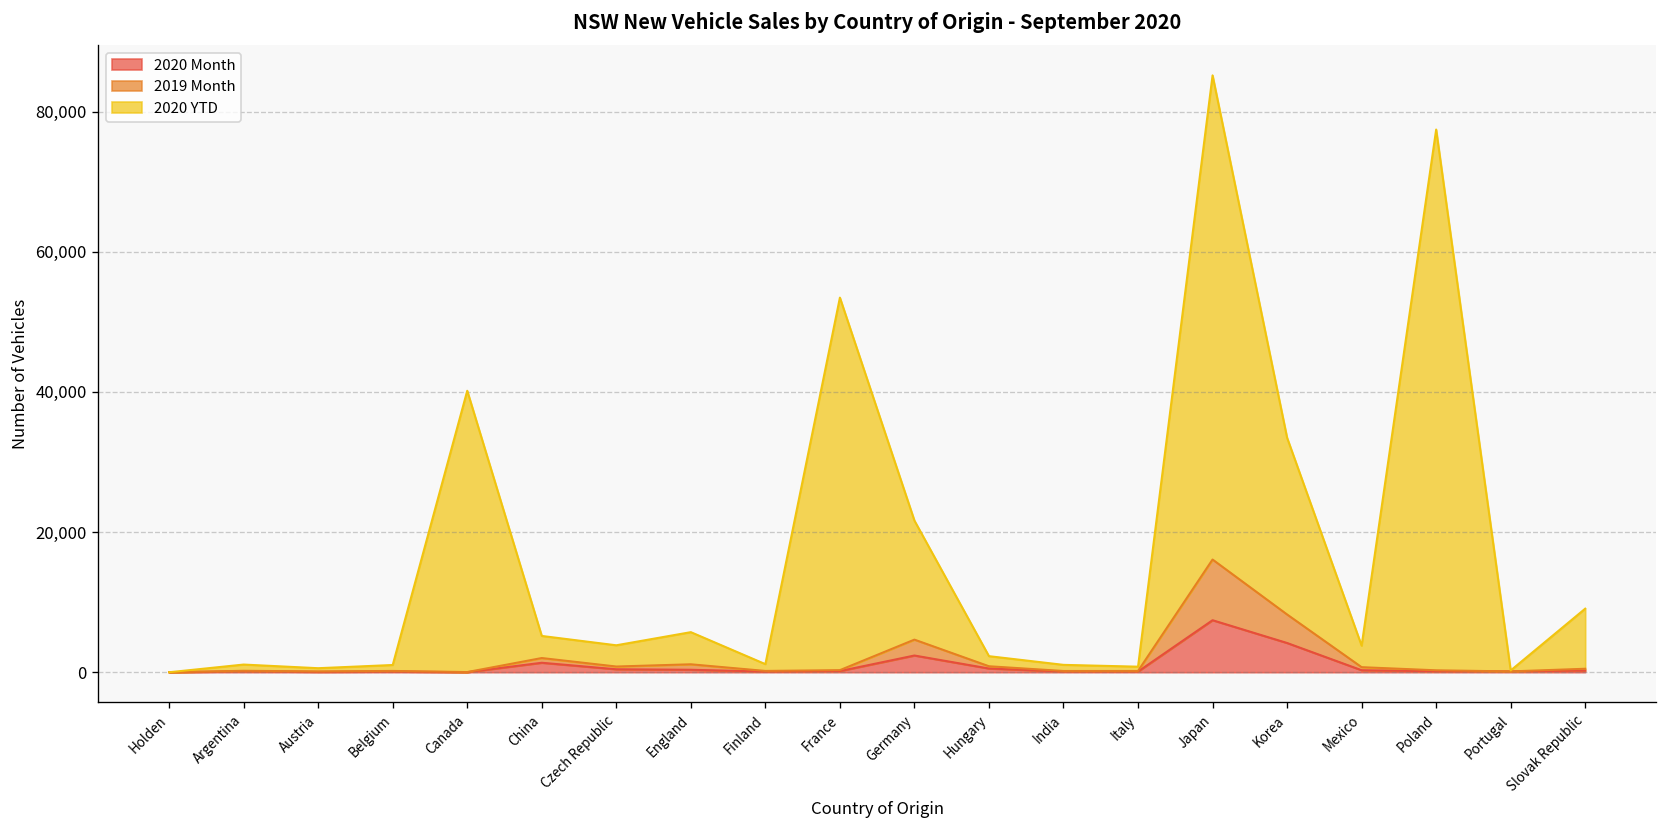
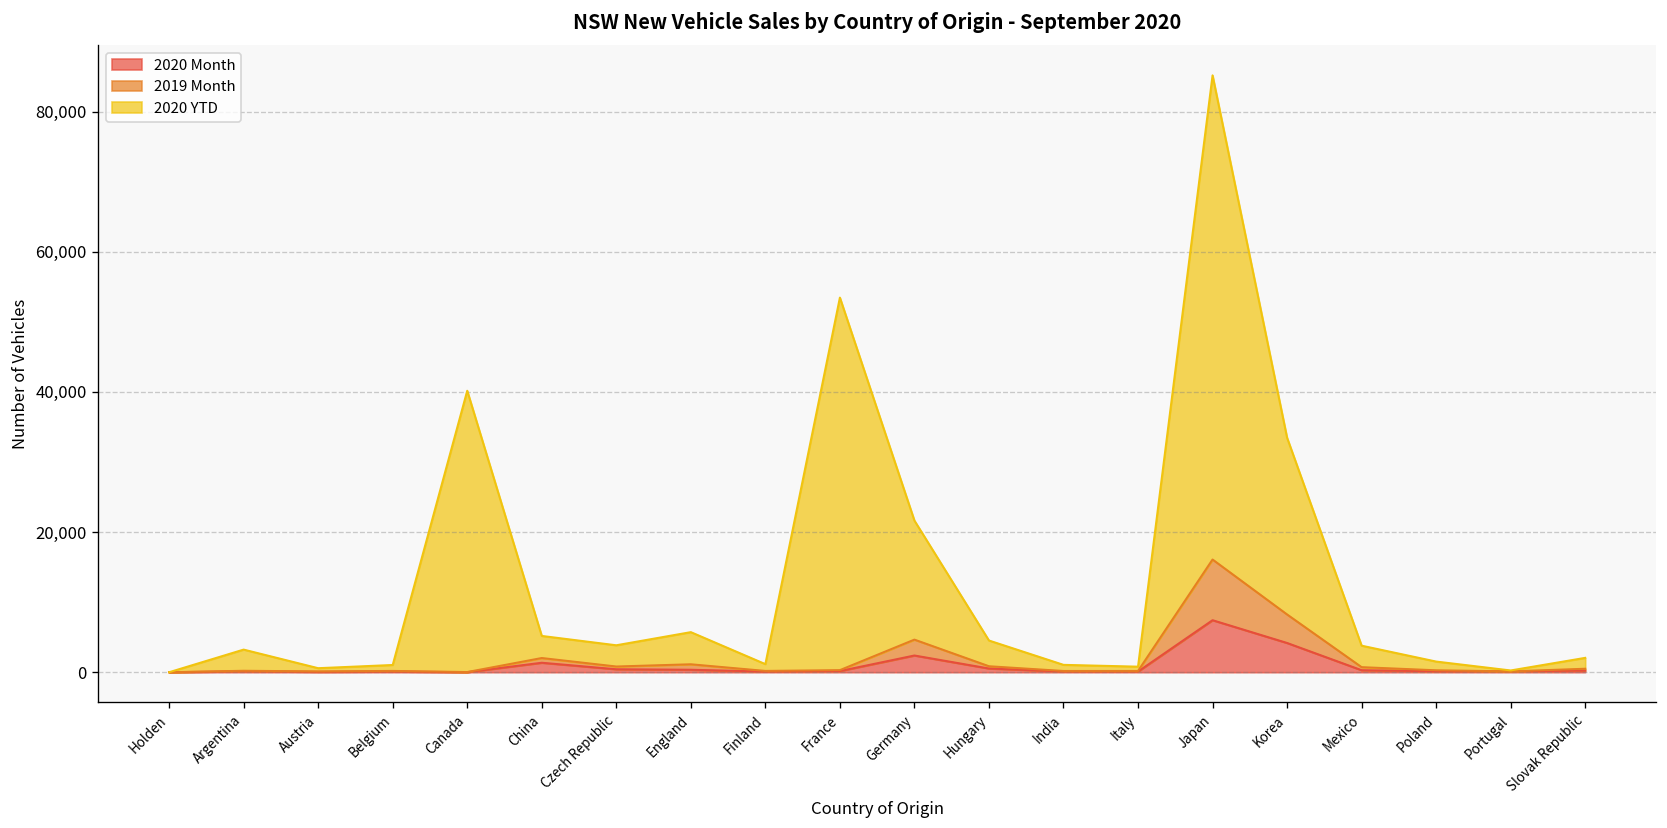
  {
    "2020 YTD": {
-     "Argentina": "1,000",
+     "Argentina": "3,000",
      "Austria": "0",
      "Belgium": "1,000",
      "Canada": "40,000",
      "China": "3,000",
      "Czech Republic": "3,000",
      "England": "5,000",
      "Finland": "1,000",
      "France": "53,000",
      "Germany": "17,000",
-     "Hungary": "1,000",
+     "Hungary": "4,000",
      "India": "1,000",
      "Italy": "1,000",
      "Japan": "69,000",
      "Korea": "25,000",
      "Mexico": "3,000",
-     "Poland": "77,000",
-     "Slovak Republic": "9,000"
+     "Poland": "1,000",
+     "Slovak Republic": "2,000"
    }
  }
